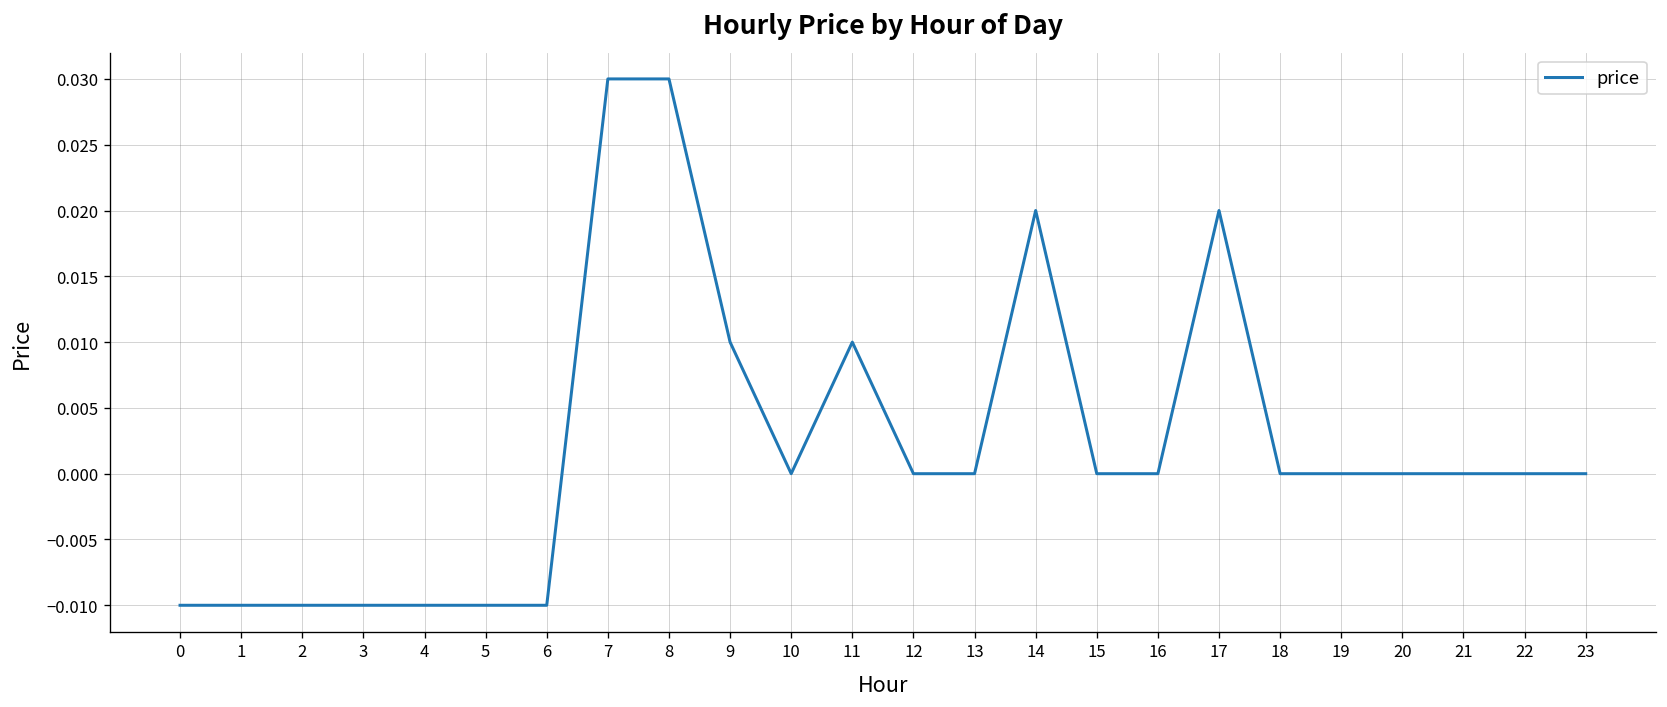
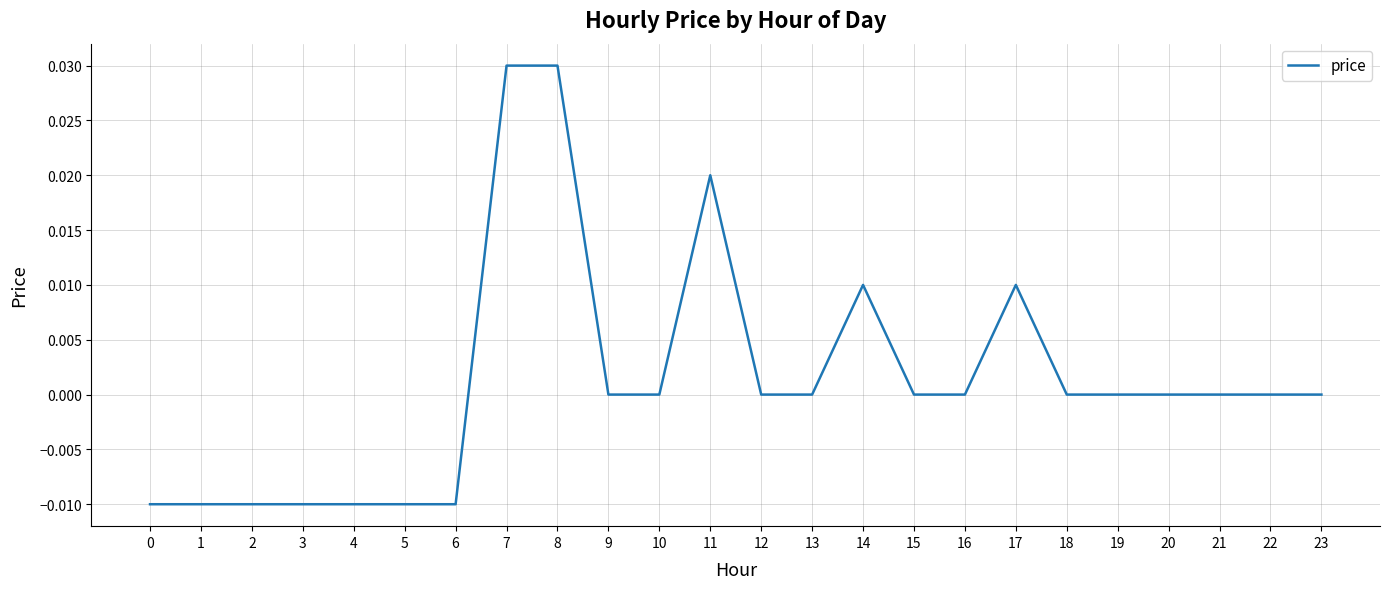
  {
    "0": -0.01,
    "1": -0.01,
    "2": -0.01,
    "3": -0.01,
    "4": -0.01,
    "5": -0.01,
    "6": -0.01,
    "7": 0.03,
    "8": 0.03,
-   "9": 0.01,
+   "9": 0.00,
    "10": 0.00,
-   "11": 0.01,
+   "11": 0.02,
    "12": 0.00,
    "13": 0.00,
-   "14": 0.02,
+   "14": 0.01,
    "15": 0.00,
    "16": 0.00,
-   "17": 0.02,
+   "17": 0.01,
    "18": 0.00,
    "19": 0.00,
    "20": 0.00,
    "21": 0.00,
    "22": 0.00,
    "23": 0.00
  }
